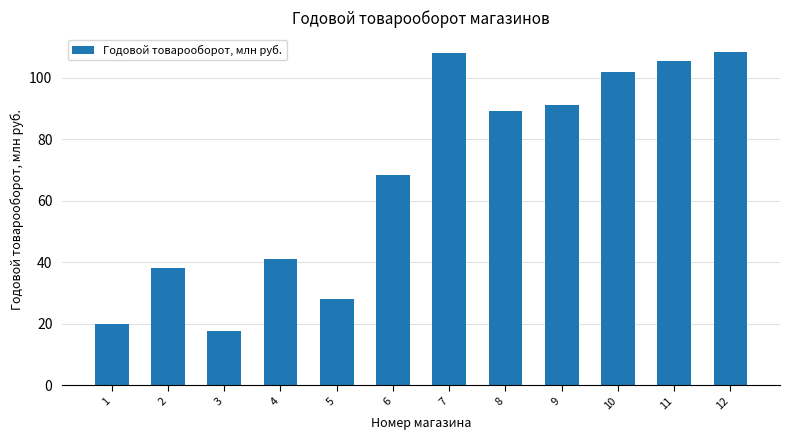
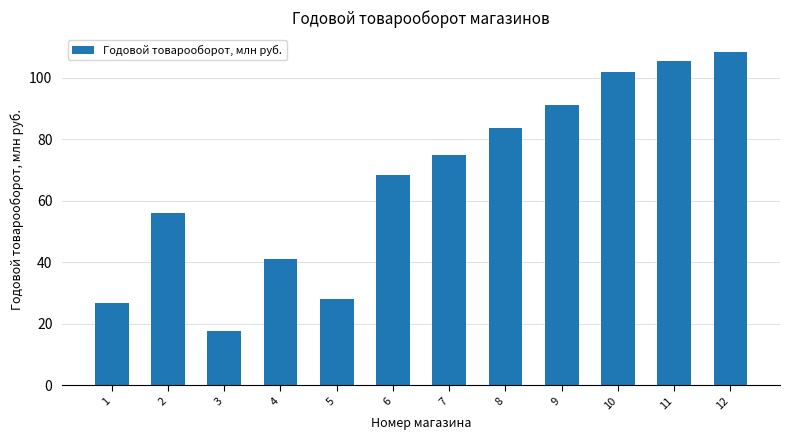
  {
-   "1": 20,
-   "2": 38,
+   "1": 27,
+   "2": 56,
    "3": 18,
    "4": 41,
    "5": 28,
    "6": 69,
-   "7": 108,
-   "8": 89,
+   "7": 75,
+   "8": 84,
    "9": 91,
    "10": 102,
    "11": 105,
    "12": 109
  }
